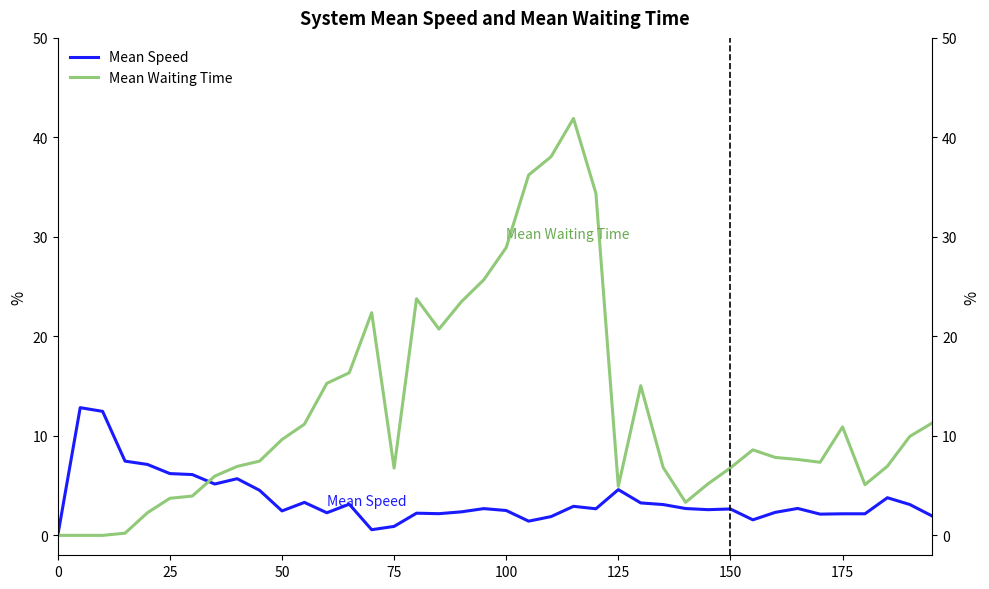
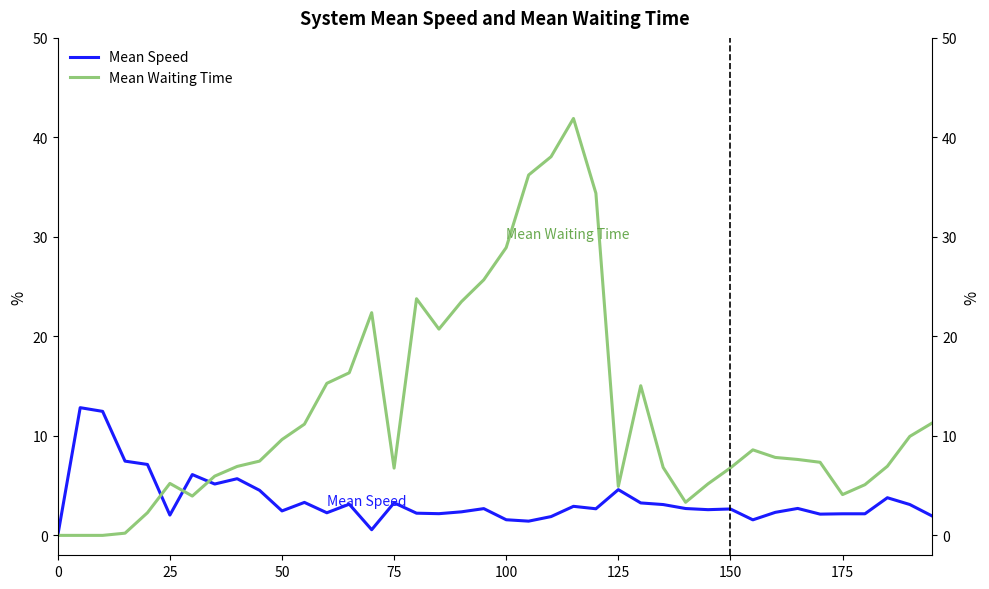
  {
    "Mean Speed": {
-     "25": 6,
+     "25": 2,
      "50": 2,
-     "75": 1,
-     "100": 3,
+     "75": 3,
+     "100": 2,
      "125": 5,
      "150": 3,
      "175": 2
    },
    "Mean Waiting Time": {
-     "25": 4,
+     "25": 5,
      "50": 10,
      "75": 7,
      "100": 29,
      "125": 5,
      "150": 7,
-     "175": 11
+     "175": 4
    }
  }
